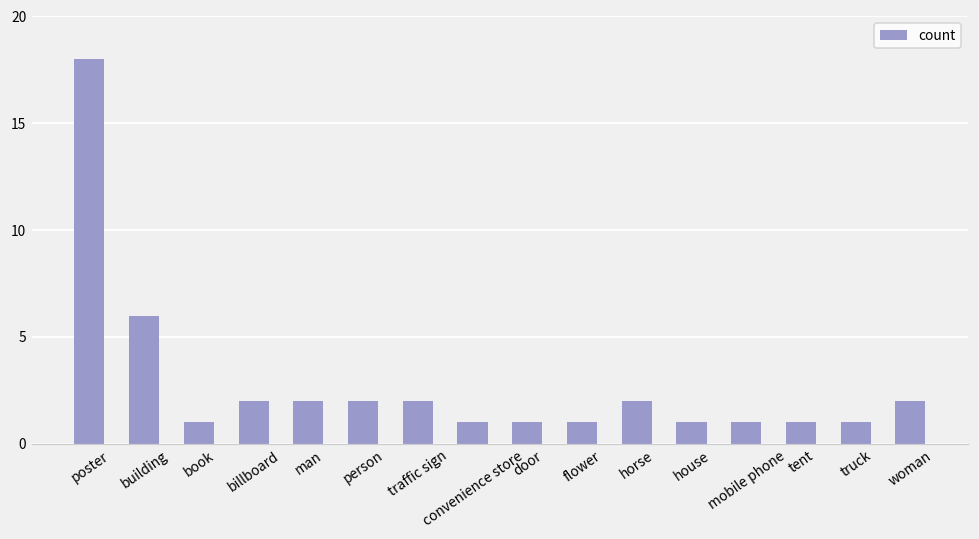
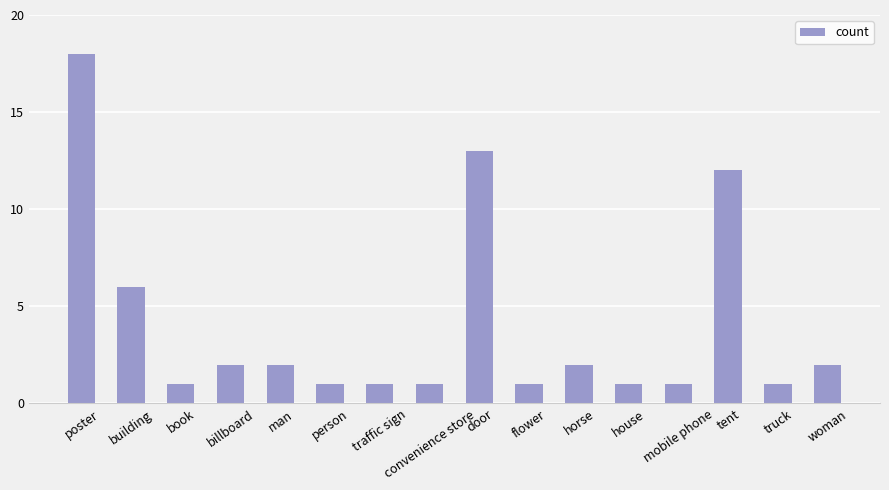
  {
    "poster": 18,
    "building": 6,
    "book": 1,
    "billboard": 2,
    "man": 2,
-   "person": 2,
-   "traffic sign": 2,
+   "person": 1,
+   "traffic sign": 1,
    "convenience store": 1,
-   "door": 1,
+   "door": 13,
    "flower": 1,
    "horse": 2,
    "house": 1,
    "mobile phone": 1,
-   "tent": 1,
+   "tent": 12,
    "truck": 1,
    "woman": 2
  }
